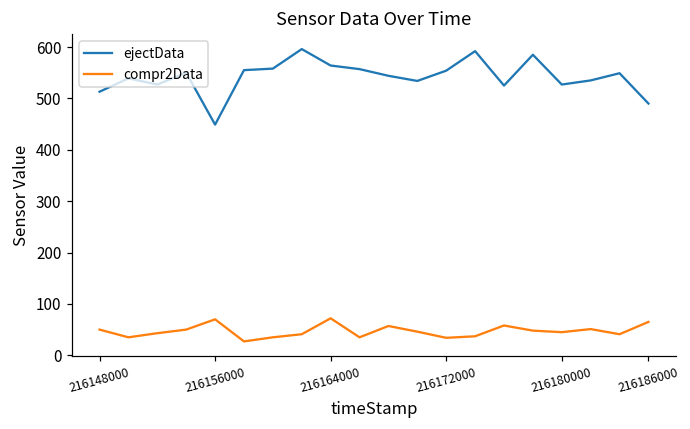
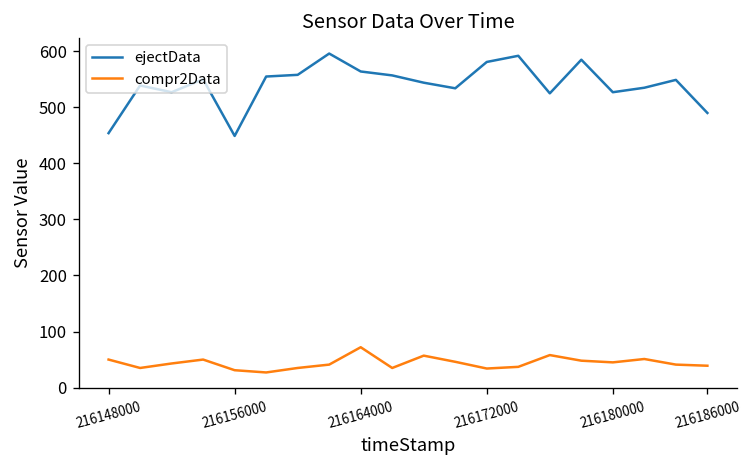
  {
    "ejectData": {
-     "216148000": 510,
+     "216148000": 450,
      "216156000": 450,
      "216164000": 560,
-     "216172000": 550,
+     "216172000": 580,
      "216180000": 530,
      "216186000": 490
    },
    "compr2Data": {
      "216148000": 50,
-     "216156000": 70,
+     "216156000": 30,
      "216164000": 70,
      "216172000": 30,
      "216180000": 50,
-     "216186000": 70
+     "216186000": 40
    }
  }
